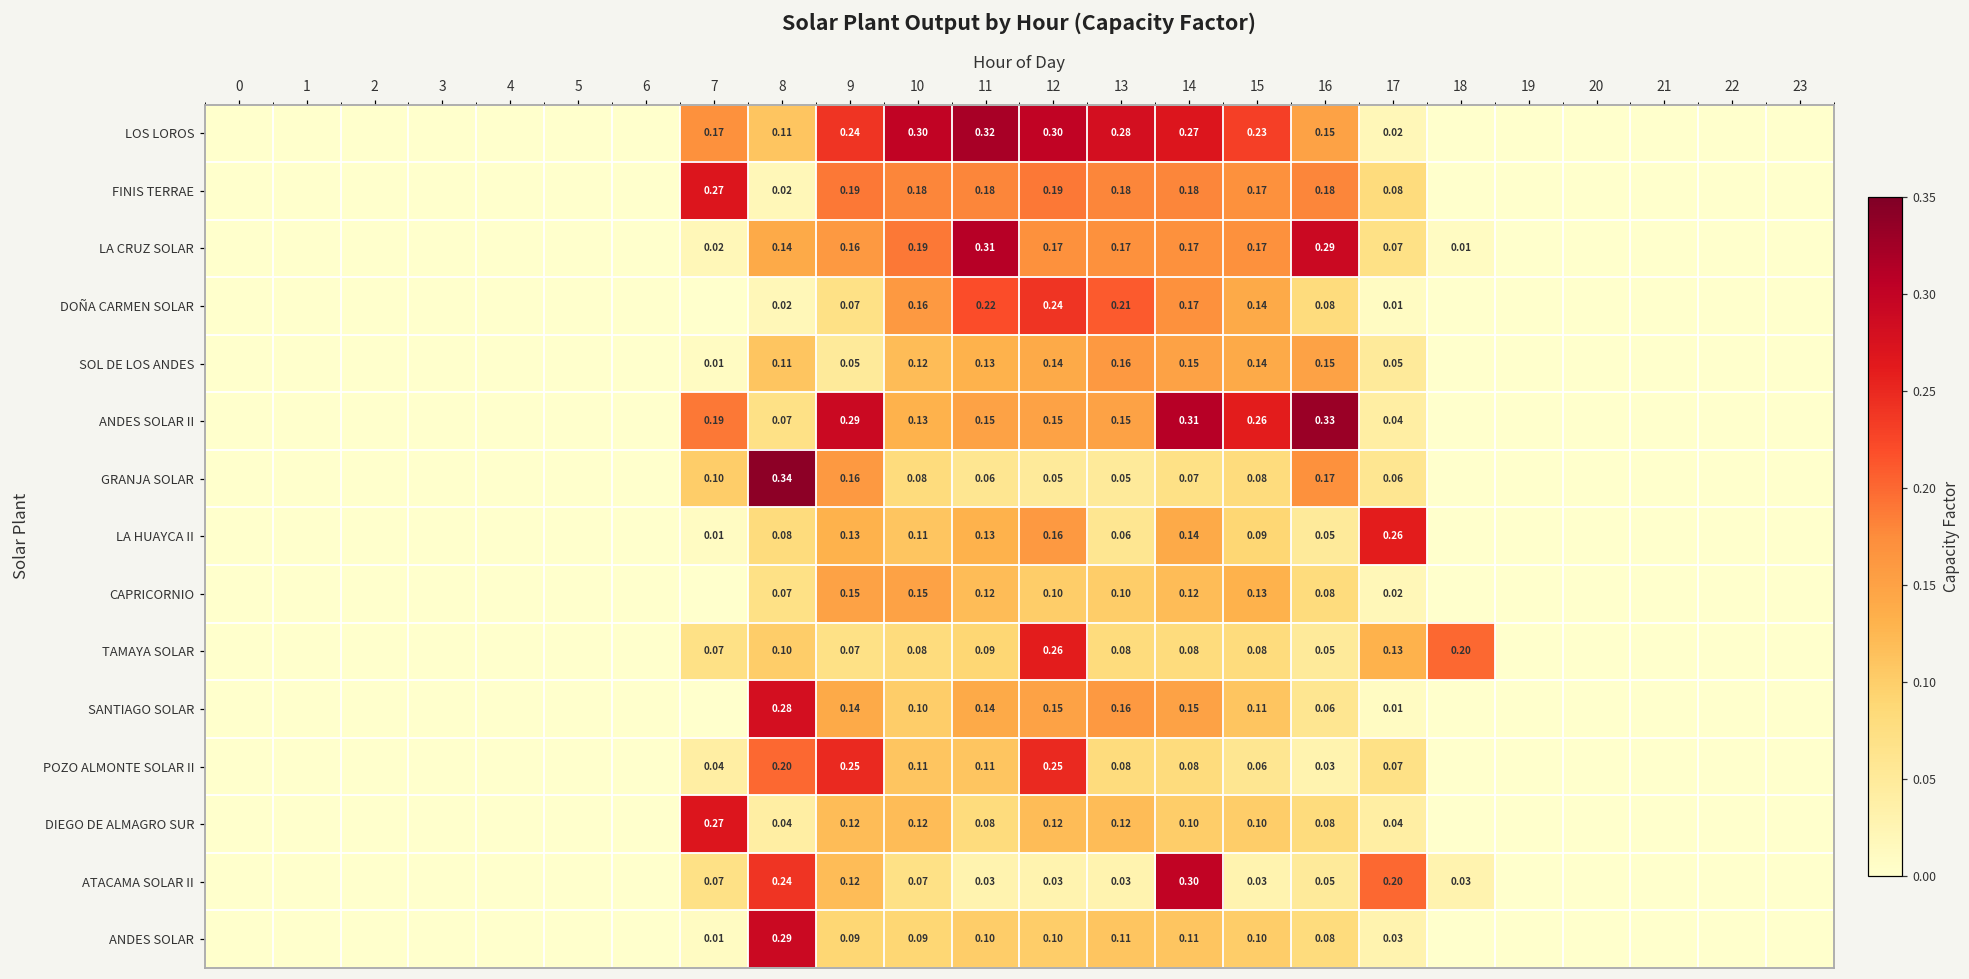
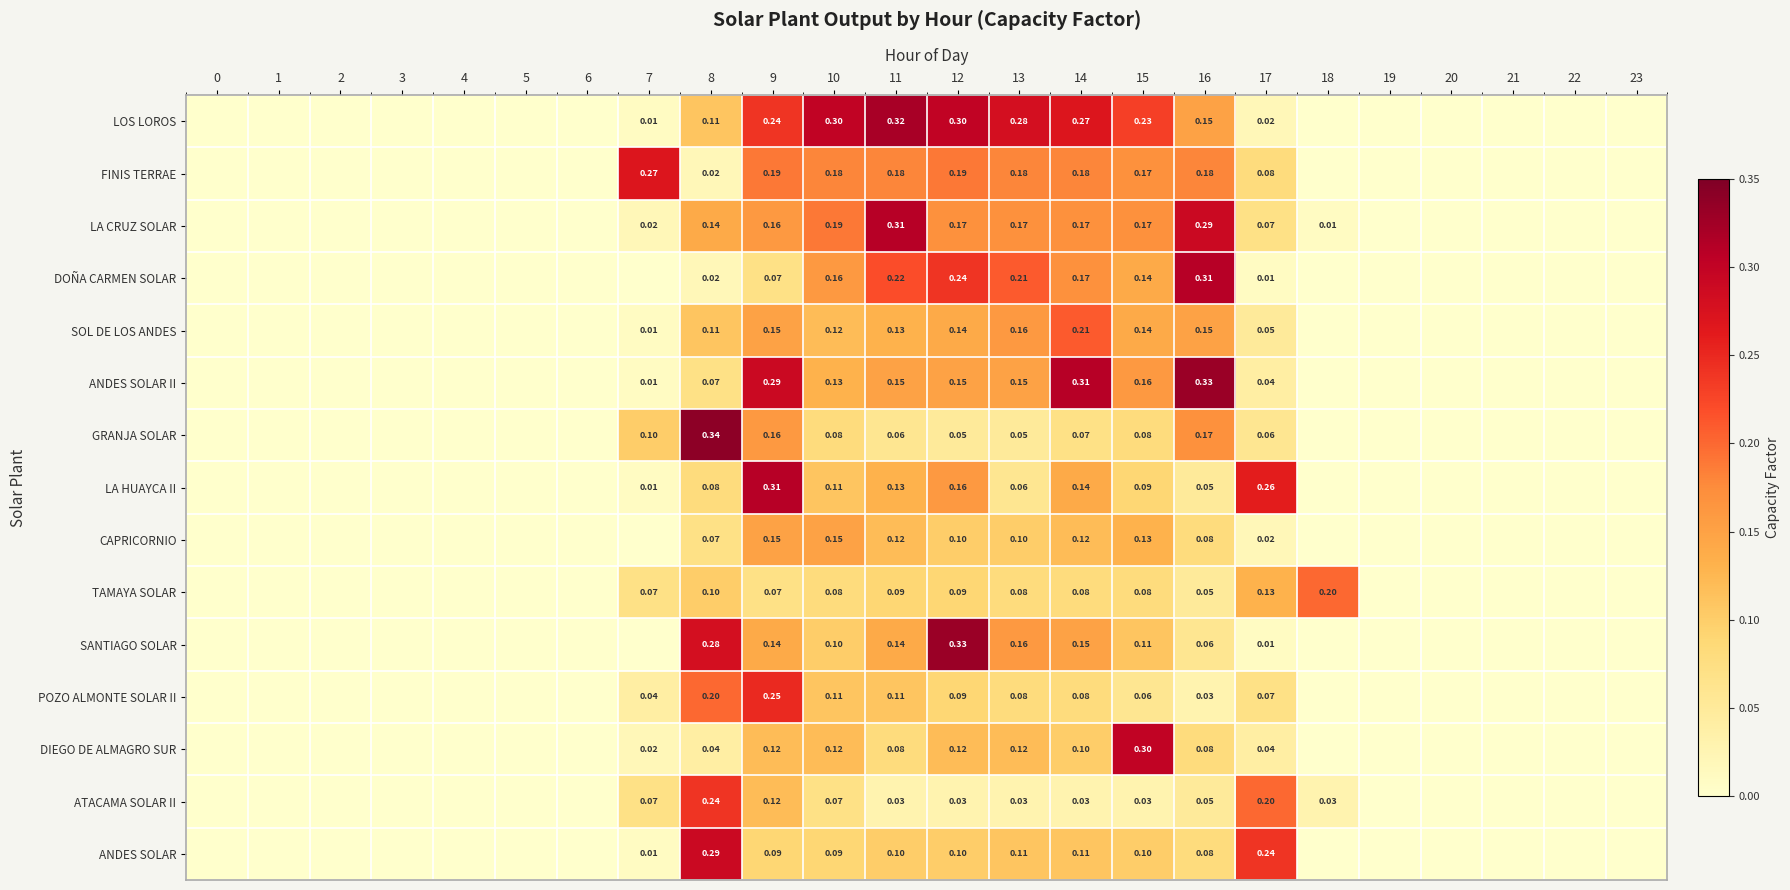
  {
    "LOS LOROS": {
-     "7": 0.17,
+     "7": 0.01,
      "8": 0.11,
      "9": 0.24,
      "10": 0.30,
      "11": 0.32,
      "12": 0.30,
      "13": 0.28,
      "14": 0.27,
      "15": 0.23,
      "16": 0.15,
      "17": 0.02
    },
    "FINIS TERRAE": {
      "7": 0.27,
      "8": 0.02,
      "9": 0.19,
      "10": 0.18,
      "11": 0.18,
      "12": 0.19,
      "13": 0.18,
      "14": 0.18,
      "15": 0.17,
      "16": 0.18,
      "17": 0.08
    },
    "LA CRUZ SOLAR": {
      "7": 0.02,
      "8": 0.14,
      "9": 0.16,
      "10": 0.19,
      "11": 0.31,
      "12": 0.17,
      "13": 0.17,
      "14": 0.17,
      "15": 0.17,
      "16": 0.29,
      "17": 0.07,
      "18": 0.01
    },
    "DOÑA CARMEN SOLAR": {
      "8": 0.02,
      "9": 0.07,
      "10": 0.16,
      "11": 0.22,
      "12": 0.24,
      "13": 0.21,
      "14": 0.17,
      "15": 0.14,
-     "16": 0.08,
+     "16": 0.31,
      "17": 0.01
    },
    "SOL DE LOS ANDES": {
      "7": 0.01,
      "8": 0.11,
-     "9": 0.05,
+     "9": 0.15,
      "10": 0.12,
      "11": 0.13,
      "12": 0.14,
      "13": 0.16,
-     "14": 0.15,
+     "14": 0.21,
      "15": 0.14,
      "16": 0.15,
      "17": 0.05
    },
    "ANDES SOLAR II": {
-     "7": 0.19,
+     "7": 0.01,
      "8": 0.07,
      "9": 0.29,
      "10": 0.13,
      "11": 0.15,
      "12": 0.15,
      "13": 0.15,
      "14": 0.31,
-     "15": 0.26,
+     "15": 0.16,
      "16": 0.33,
      "17": 0.04
    },
    "GRANJA SOLAR": {
      "7": 0.10,
      "8": 0.34,
      "9": 0.16,
      "10": 0.08,
      "11": 0.06,
      "12": 0.05,
      "13": 0.05,
      "14": 0.07,
      "15": 0.08,
      "16": 0.17,
      "17": 0.06
    },
    "LA HUAYCA II": {
      "7": 0.01,
      "8": 0.08,
-     "9": 0.13,
+     "9": 0.31,
      "10": 0.11,
      "11": 0.13,
      "12": 0.16,
      "13": 0.06,
      "14": 0.14,
      "15": 0.09,
      "16": 0.05,
      "17": 0.26
    },
    "CAPRICORNIO": {
      "8": 0.07,
      "9": 0.15,
      "10": 0.15,
      "11": 0.12,
      "12": 0.10,
      "13": 0.10,
      "14": 0.12,
      "15": 0.13,
      "16": 0.08,
      "17": 0.02
    },
    "TAMAYA SOLAR": {
      "7": 0.07,
      "8": 0.10,
      "9": 0.07,
      "10": 0.08,
      "11": 0.09,
-     "12": 0.26,
+     "12": 0.09,
      "13": 0.08,
      "14": 0.08,
      "15": 0.08,
      "16": 0.05,
      "17": 0.13,
      "18": 0.20
    },
    "SANTIAGO SOLAR": {
      "8": 0.28,
      "9": 0.14,
      "10": 0.10,
      "11": 0.14,
-     "12": 0.15,
+     "12": 0.33,
      "13": 0.16,
      "14": 0.15,
      "15": 0.11,
      "16": 0.06,
      "17": 0.01
    },
    "POZO ALMONTE SOLAR II": {
      "7": 0.04,
      "8": 0.20,
      "9": 0.25,
      "10": 0.11,
      "11": 0.11,
-     "12": 0.25,
+     "12": 0.09,
      "13": 0.08,
      "14": 0.08,
      "15": 0.06,
      "16": 0.03,
      "17": 0.07
    },
    "DIEGO DE ALMAGRO SUR": {
-     "7": 0.27,
+     "7": 0.02,
      "8": 0.04,
      "9": 0.12,
      "10": 0.12,
      "11": 0.08,
      "12": 0.12,
      "13": 0.12,
      "14": 0.10,
-     "15": 0.10,
+     "15": 0.30,
      "16": 0.08,
      "17": 0.04
    },
    "ATACAMA SOLAR II": {
      "7": 0.07,
      "8": 0.24,
      "9": 0.12,
      "10": 0.07,
      "11": 0.03,
      "12": 0.03,
      "13": 0.03,
-     "14": 0.30,
+     "14": 0.03,
      "15": 0.03,
      "16": 0.05,
      "17": 0.20,
      "18": 0.03
    },
    "ANDES SOLAR": {
      "7": 0.01,
      "8": 0.29,
      "9": 0.09,
      "10": 0.09,
      "11": 0.10,
      "12": 0.10,
      "13": 0.11,
      "14": 0.11,
      "15": 0.10,
      "16": 0.08,
-     "17": 0.03
+     "17": 0.24
    }
  }
